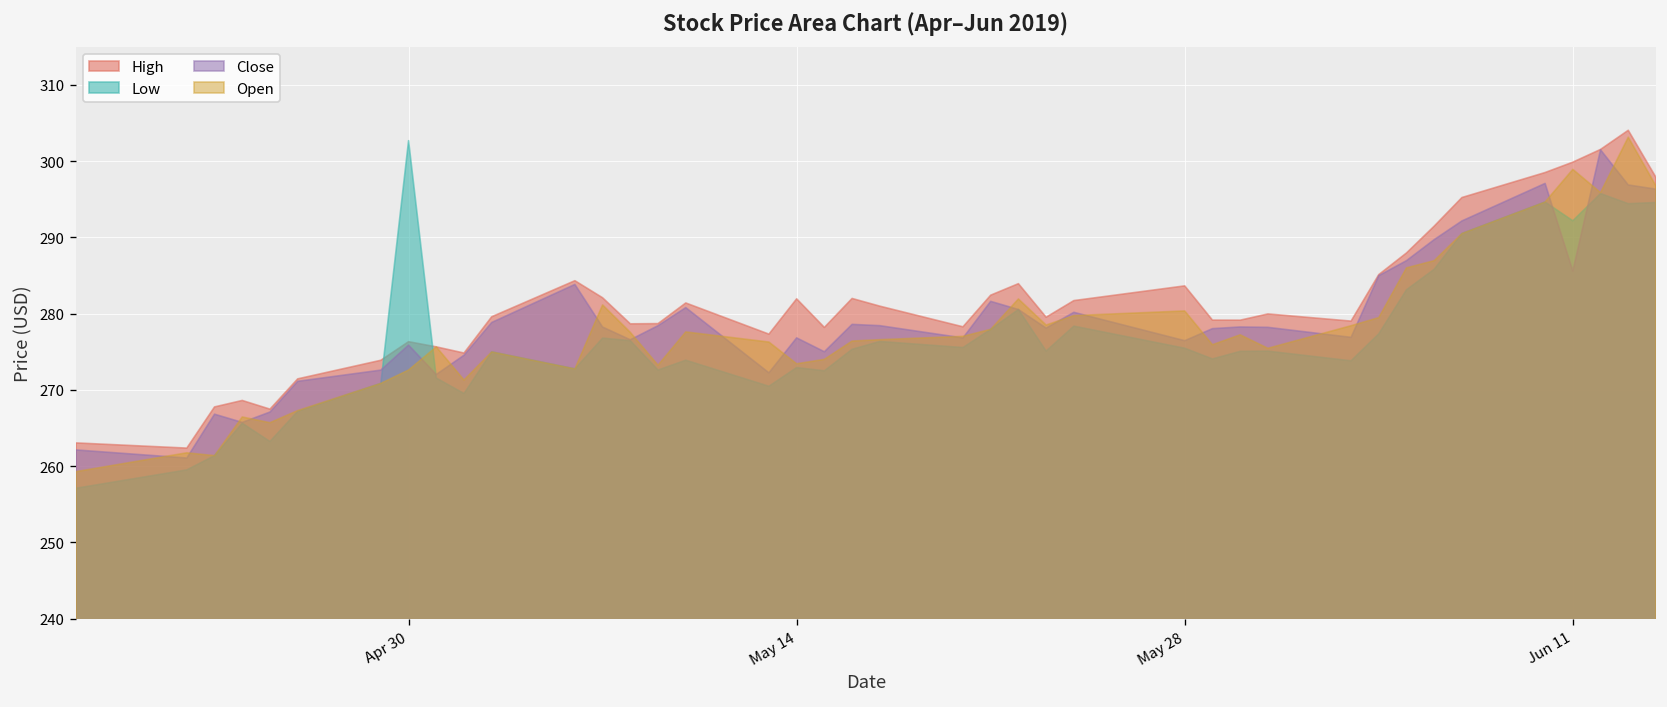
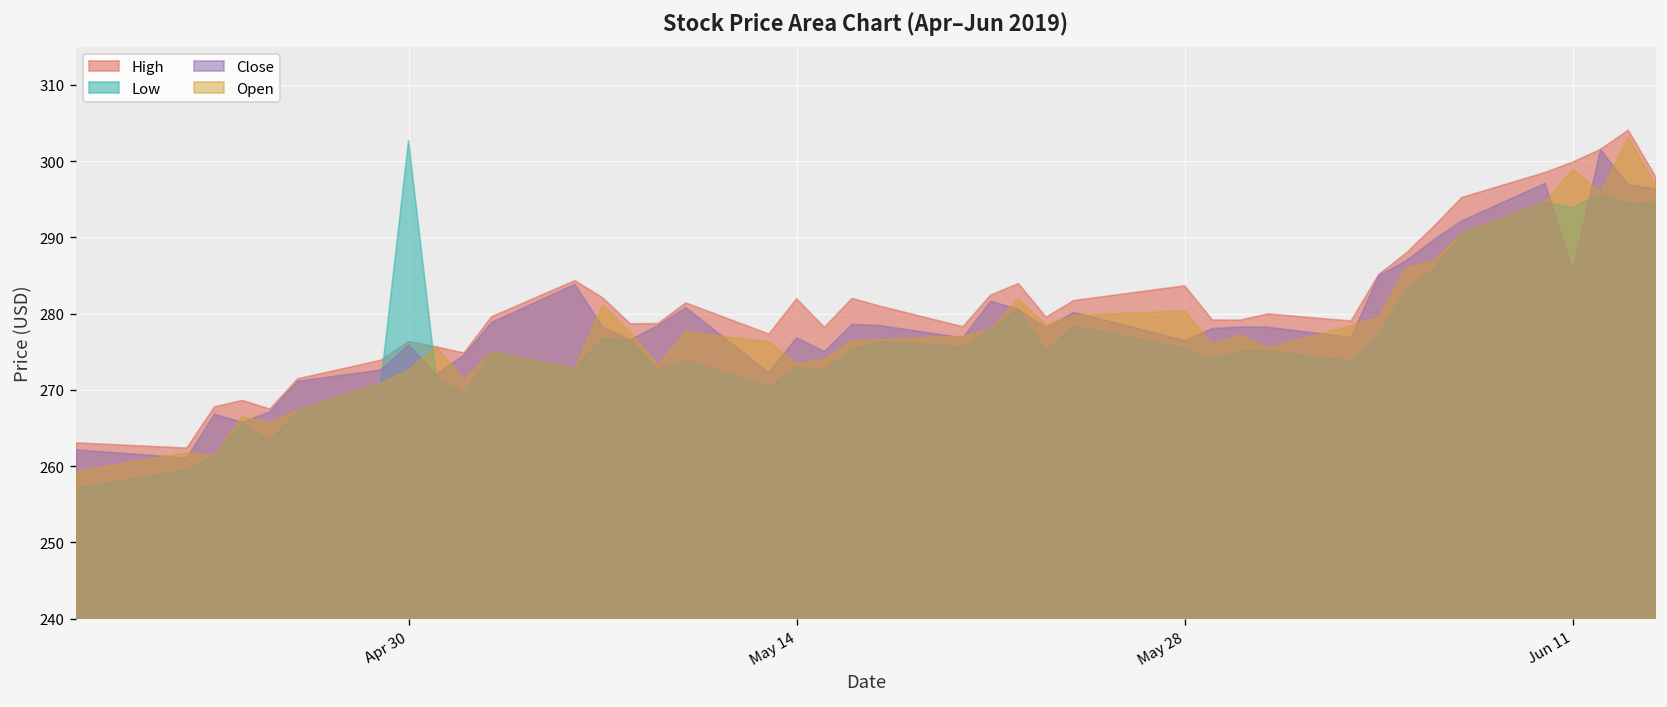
  {
    "Low": {
      "Apr 30": 303,
      "May 14": 273,
      "May 28": 275,
-     "Jun 11": 292
+     "Jun 11": 294
    },
    "Close": {
      "Apr 30": 276,
      "May 14": 277,
      "May 28": 276,
      "Jun 11": 286
    }
  }
